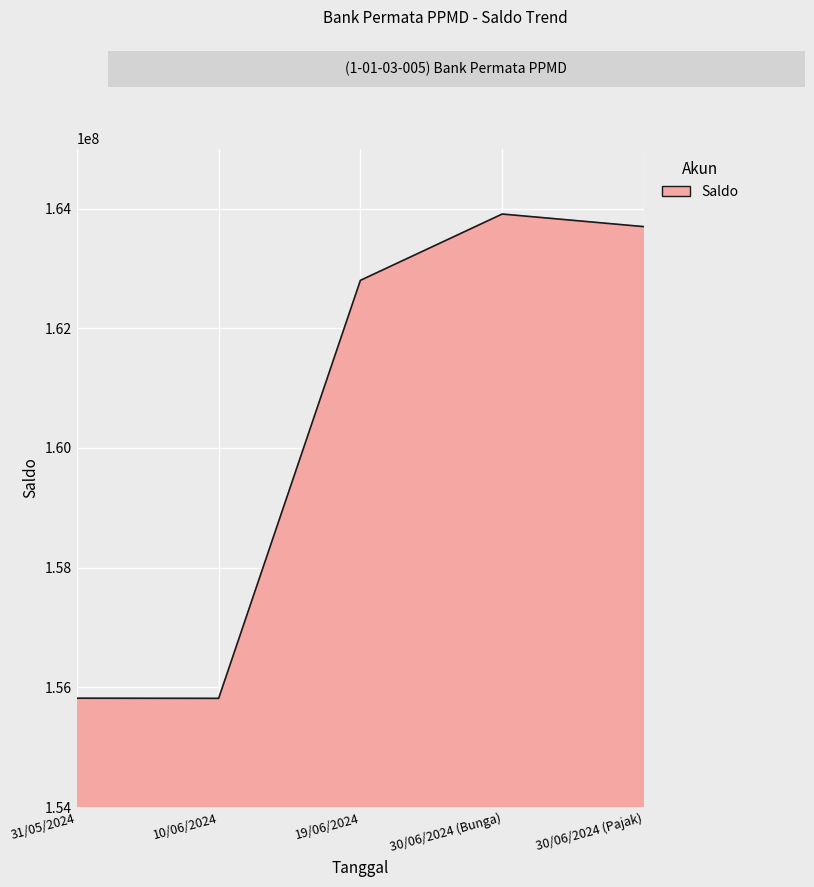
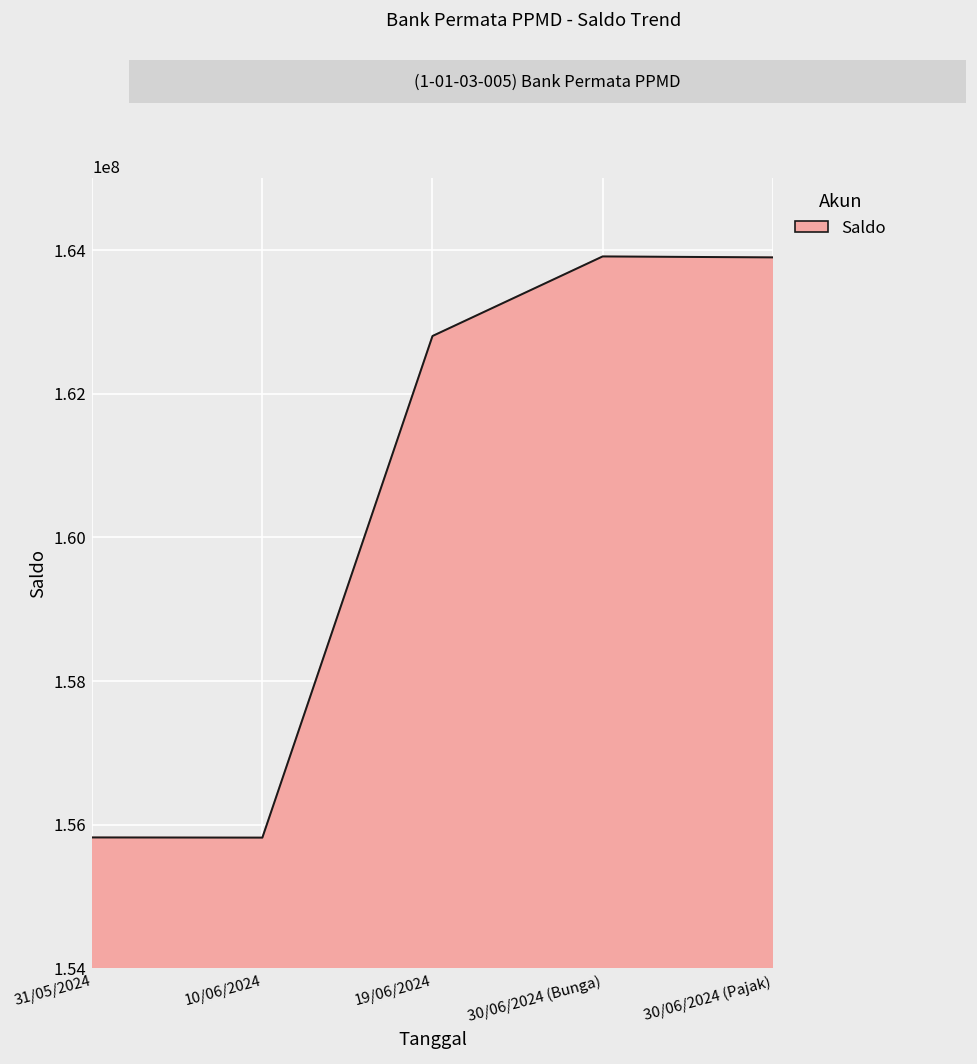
  {
    "31/05/2024": 155800000,
    "10/06/2024": 155800000,
    "19/06/2024": 162800000,
    "30/06/2024 (Bunga)": 163900000,
-   "30/06/2024 (Pajak)": 163700000
+   "30/06/2024 (Pajak)": 163900000
  }
